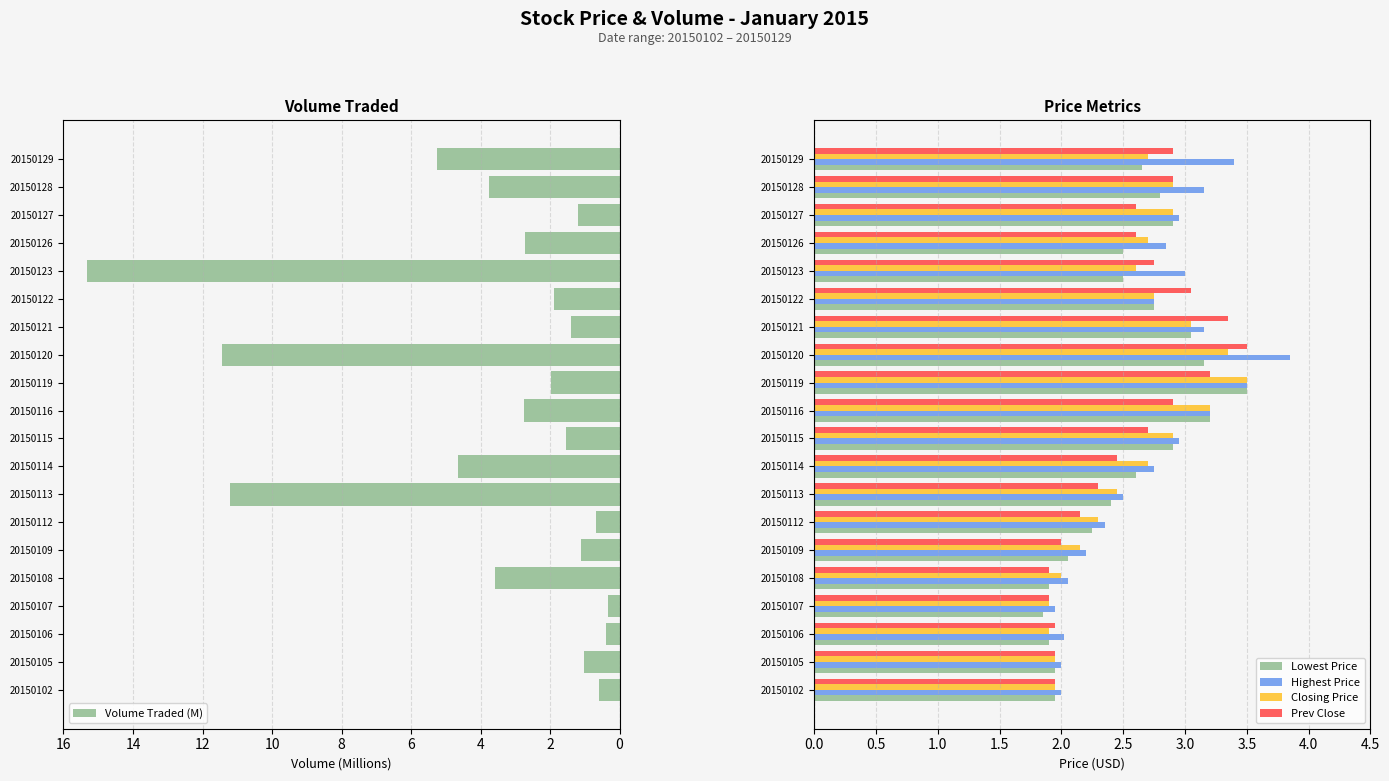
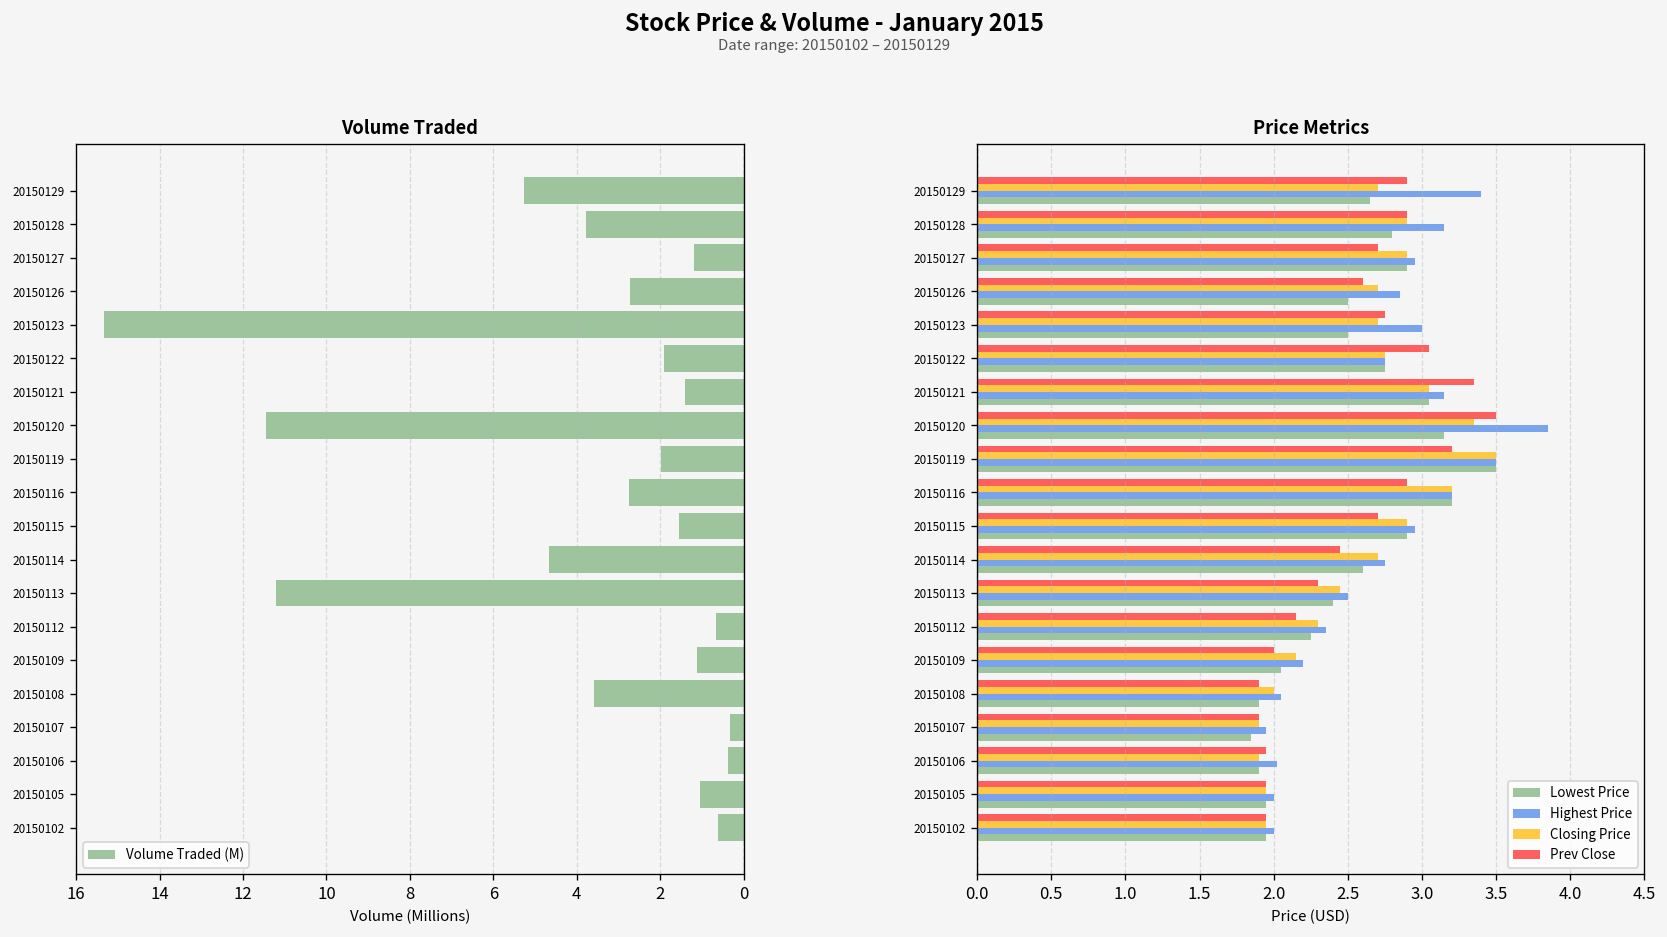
  {
    "Price Metrics": {
      "Lowest Price": {
        "20150129": 2.65,
        "20150128": 2.8,
        "20150127": 2.9,
        "20150126": 2.5,
        "20150123": 2.5,
        "20150122": 2.75,
        "20150121": 3.05,
        "20150120": 3.15,
        "20150119": 3.5,
        "20150116": 3.2,
        "20150115": 2.9,
        "20150114": 2.6,
        "20150113": 2.4,
        "20150112": 2.25,
        "20150109": 2.05,
        "20150108": 1.9,
        "20150107": 1.85,
        "20150106": 1.9,
        "20150105": 1.95,
        "20150102": 1.95
      },
      "Highest Price": {
        "20150129": 3.4,
        "20150128": 3.15,
        "20150127": 2.95,
        "20150126": 2.85,
        "20150123": 3.0,
        "20150122": 2.75,
        "20150121": 3.15,
        "20150120": 3.85,
        "20150119": 3.5,
        "20150116": 3.2,
        "20150115": 2.95,
        "20150114": 2.75,
        "20150113": 2.5,
        "20150112": 2.35,
        "20150109": 2.2,
        "20150108": 2.05,
        "20150107": 1.95,
        "20150106": 2.0,
        "20150105": 2.0,
        "20150102": 2.0
      },
      "Closing Price": {
        "20150129": 2.7,
        "20150128": 2.9,
        "20150127": 2.9,
        "20150126": 2.7,
-       "20150123": 2.6,
+       "20150123": 2.7,
        "20150122": 2.75,
        "20150121": 3.05,
        "20150120": 3.35,
        "20150119": 3.5,
        "20150116": 3.2,
        "20150115": 2.9,
        "20150114": 2.7,
        "20150113": 2.45,
        "20150112": 2.3,
        "20150109": 2.15,
        "20150108": 2.0,
        "20150107": 1.9,
        "20150106": 1.9,
        "20150105": 1.95,
        "20150102": 1.95
      },
      "Prev Close": {
        "20150129": 2.9,
        "20150128": 2.9,
-       "20150127": 2.6,
+       "20150127": 2.7,
        "20150126": 2.6,
        "20150123": 2.75,
        "20150122": 3.05,
        "20150121": 3.35,
        "20150120": 3.5,
        "20150119": 3.2,
        "20150116": 2.9,
        "20150115": 2.7,
        "20150114": 2.45,
        "20150113": 2.3,
        "20150112": 2.15,
        "20150109": 2.0,
        "20150108": 1.9,
        "20150107": 1.9,
        "20150106": 1.95,
        "20150105": 1.95,
        "20150102": 1.95
      }
    }
  }
